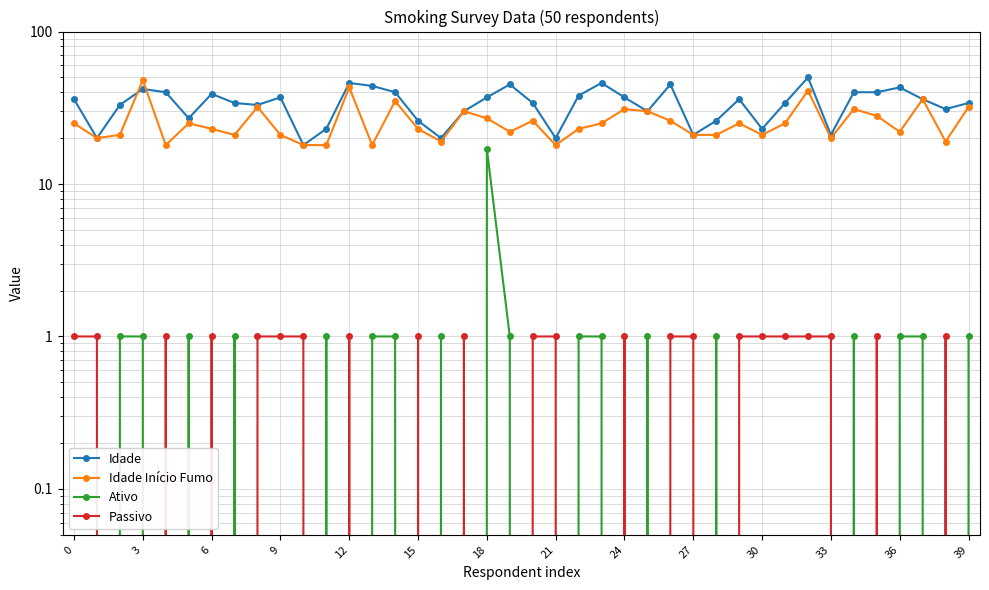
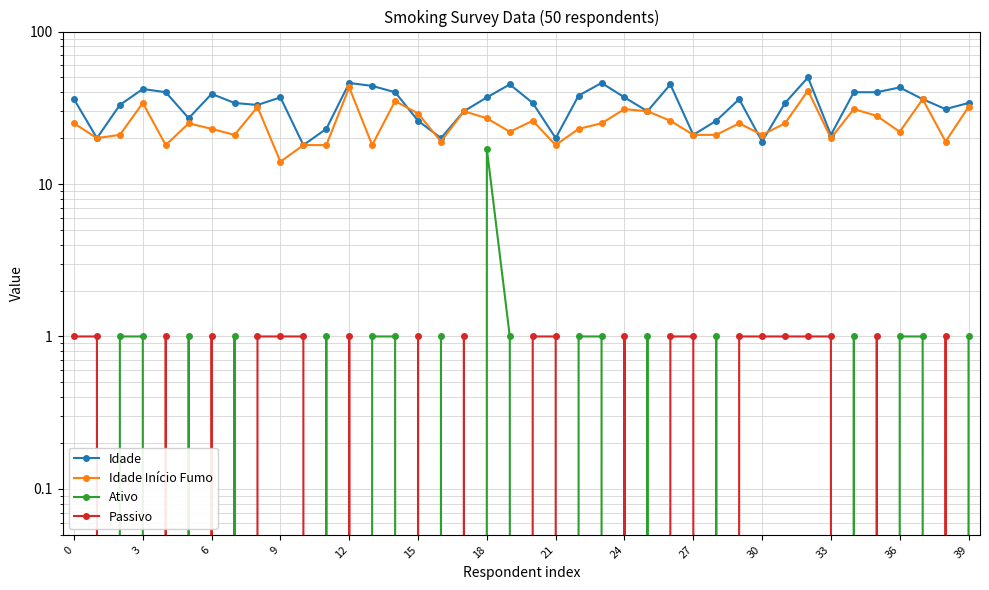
  {
    "Idade": {
      "0": 36,
      "3": 42,
      "6": 39,
      "9": 37,
      "12": 46,
      "15": 26,
      "18": 37,
      "21": 20,
      "24": 37,
-     "30": 23,
+     "30": 19,
      "33": 21,
      "36": 43,
      "39": 34
    },
    "Idade Início Fumo": {
      "0": 25,
-     "3": 48,
+     "3": 34,
      "6": 23,
-     "9": 21,
+     "9": 14,
      "12": 43,
-     "15": 23,
+     "15": 29,
      "18": 27,
      "21": 18,
      "24": 31,
      "30": 21,
      "33": 20,
      "36": 22,
      "39": 32
    },
    "Ativo": {
      "3": 1,
      "18": 17,
      "36": 1,
      "39": 1
    },
    "Passivo": {
      "0": 1,
      "6": 1,
      "9": 1,
      "12": 1,
      "15": 1,
      "21": 1,
      "24": 1,
      "27": 1,
      "30": 1,
      "33": 1
    }
  }
